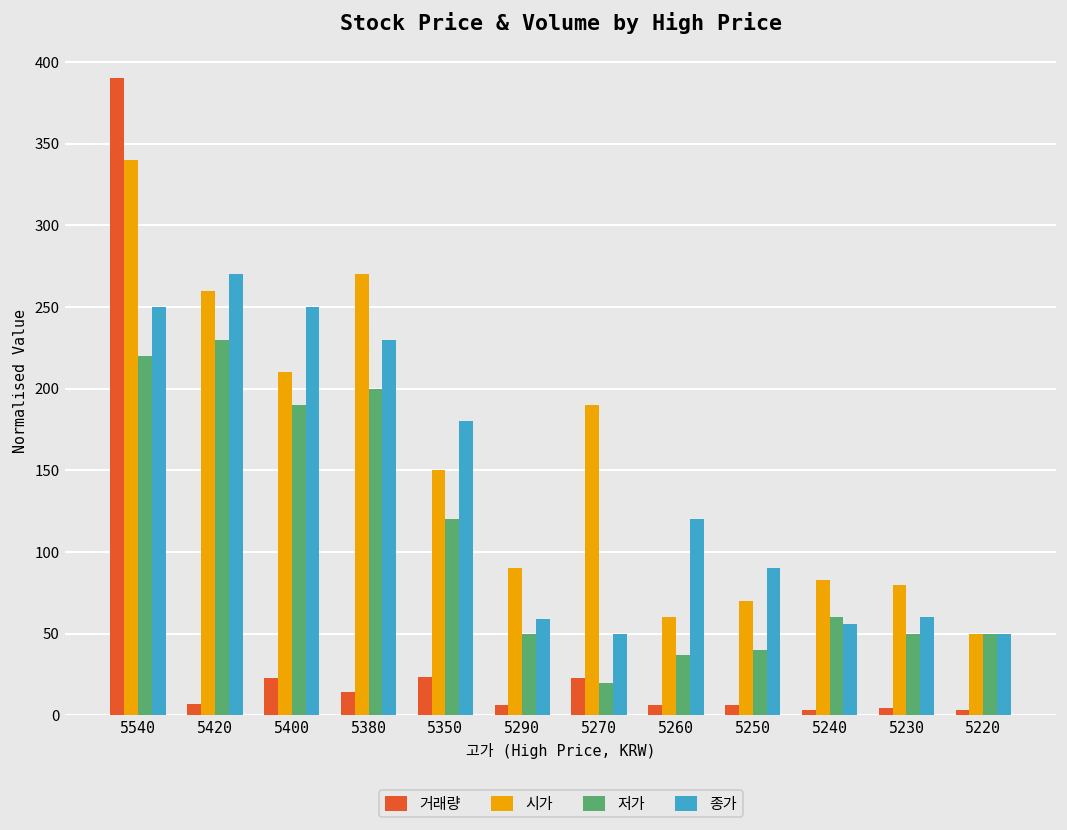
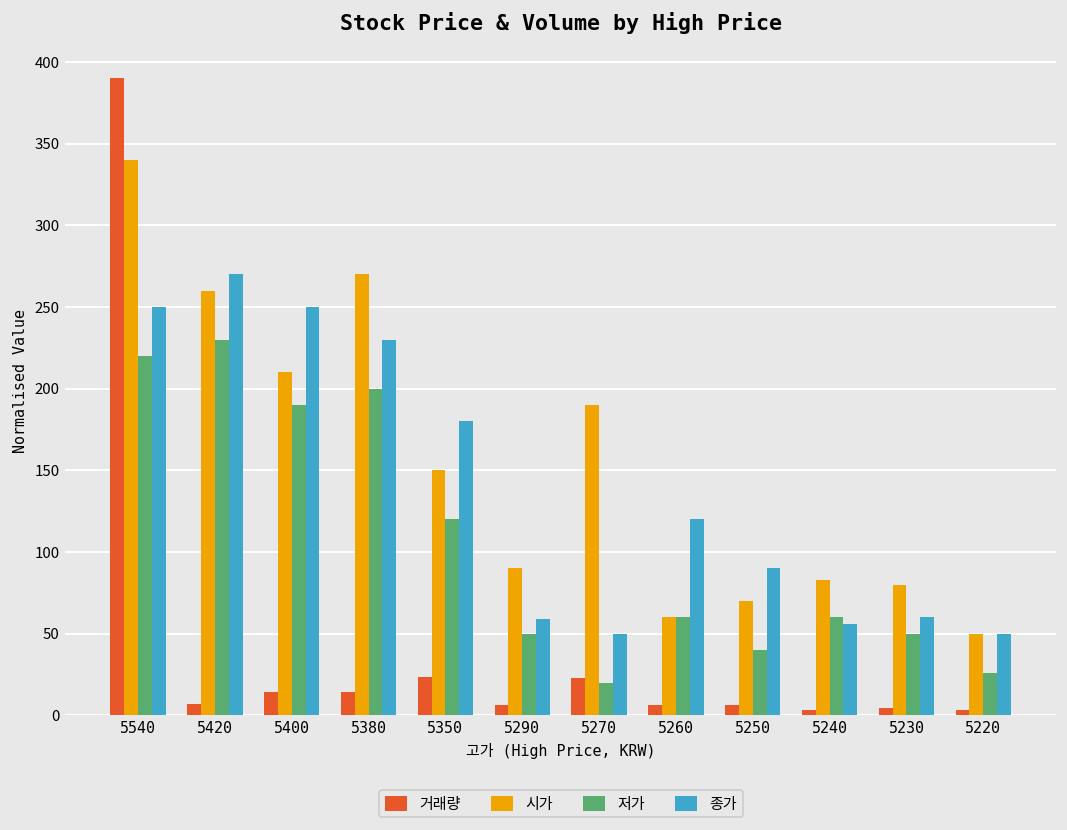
  {
    "거래량": {
      "5540": 390,
      "5420": 7,
-     "5400": 23,
+     "5400": 14,
      "5380": 14,
      "5350": 23,
      "5290": 6,
      "5270": 23,
      "5260": 7,
      "5250": 6,
      "5240": 3,
      "5230": 4,
      "5220": 3
    },
    "시가": {
      "5540": 340,
      "5420": 260,
      "5400": 210,
      "5380": 270,
      "5350": 150,
      "5290": 90,
      "5270": 190,
      "5260": 60,
      "5250": 70,
      "5240": 83,
      "5230": 80,
      "5220": 50
    },
    "저가": {
      "5540": 220,
      "5420": 230,
      "5400": 190,
      "5380": 200,
      "5350": 120,
      "5290": 50,
      "5270": 20,
-     "5260": 37,
+     "5260": 60,
      "5250": 40,
      "5240": 60,
      "5230": 50,
-     "5220": 50
+     "5220": 26
    },
    "종가": {
      "5540": 250,
      "5420": 270,
      "5400": 250,
      "5380": 230,
      "5350": 180,
      "5290": 59,
      "5270": 50,
      "5260": 120,
      "5250": 90,
      "5240": 56,
      "5230": 60,
      "5220": 50
    }
  }
